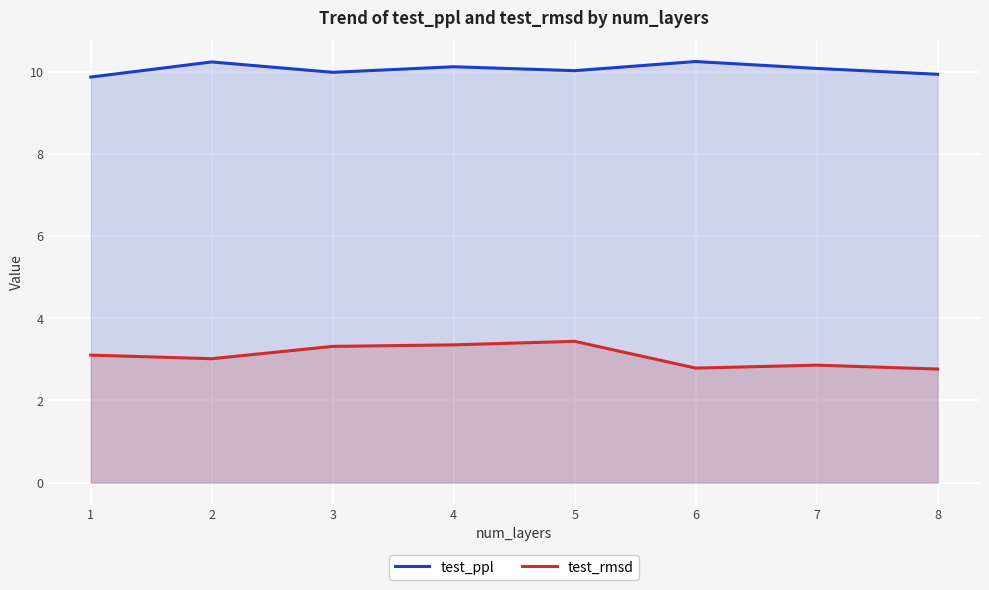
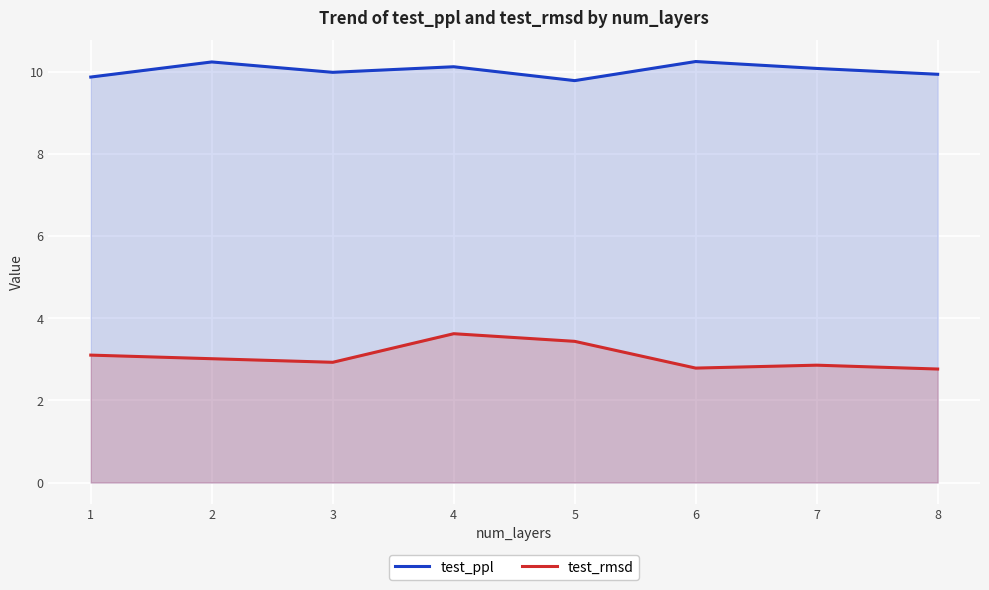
  {
    "test_ppl": {
      "1": 9.9,
      "2": 10.2,
      "3": 10.0,
      "4": 10.1,
-     "5": 10.0,
+     "5": 9.8,
      "6": 10.3,
      "7": 10.1,
      "8": 9.9
    },
    "test_rmsd": {
      "1": 3.1,
      "2": 3.0,
-     "3": 3.3,
-     "4": 3.4,
+     "3": 2.9,
+     "4": 3.6,
      "5": 3.4,
      "6": 2.8,
      "7": 2.9,
      "8": 2.8
    }
  }
